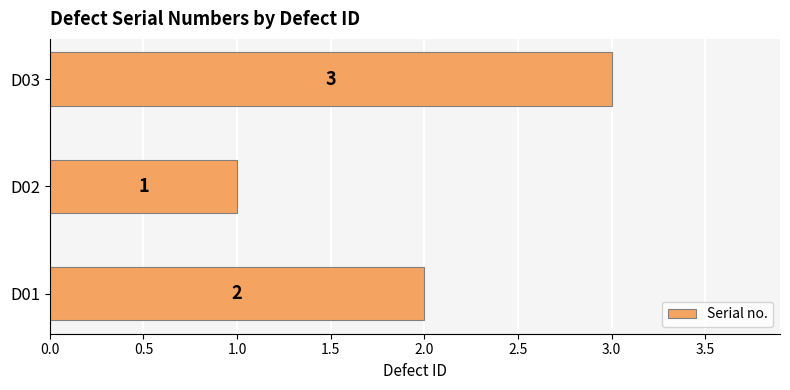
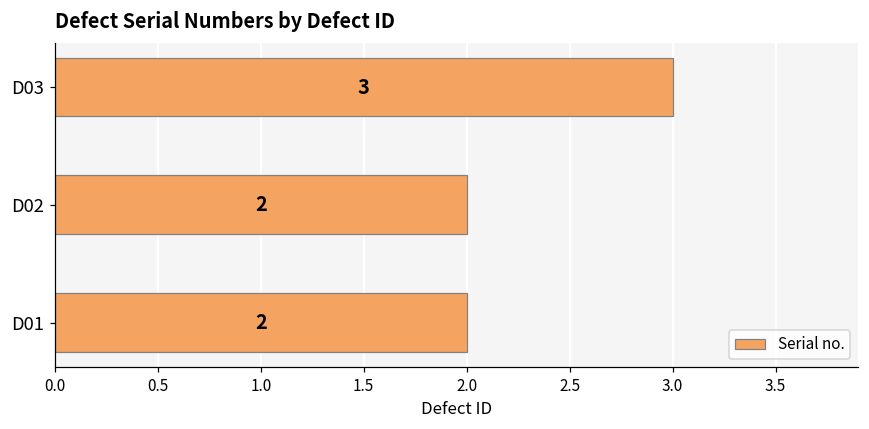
  {
    "D03": 3,
-   "D02": 1,
+   "D02": 2,
    "D01": 2
  }
